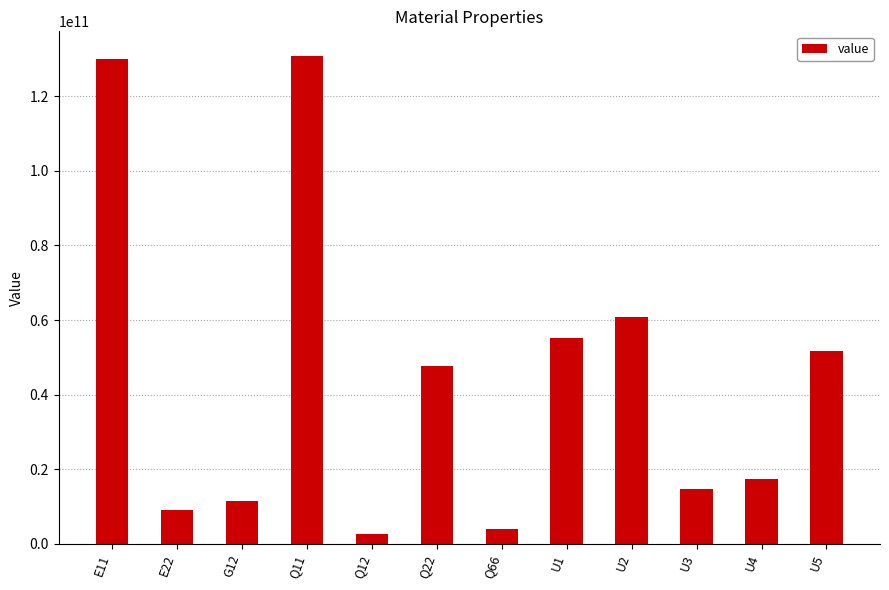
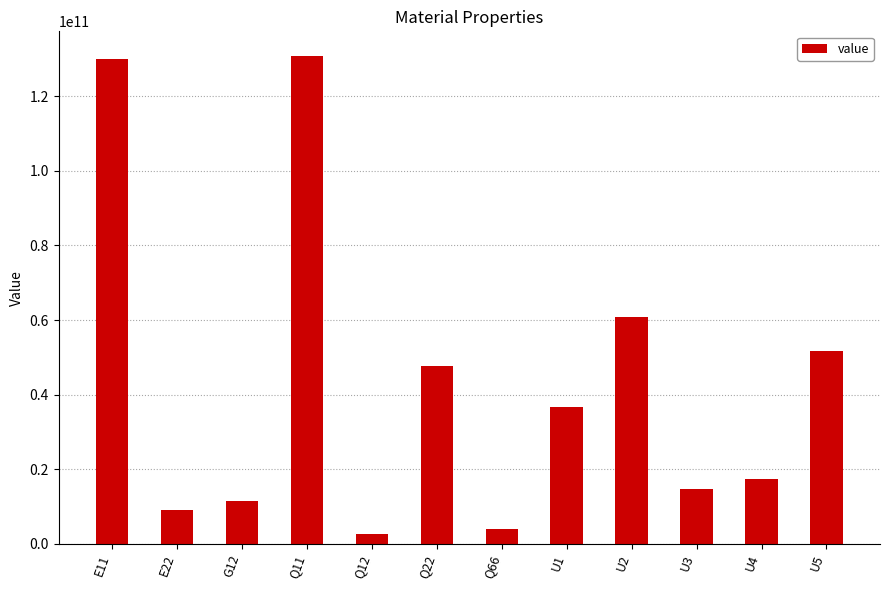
  {
    "E11": 130000000000,
    "E22": 9000000000,
    "G12": 12000000000,
    "Q11": 131000000000,
    "Q12": 3000000000,
    "Q22": 48000000000,
    "Q66": 4000000000,
-   "U1": 55000000000,
+   "U1": 37000000000,
    "U2": 61000000000,
    "U3": 15000000000,
    "U4": 18000000000,
    "U5": 52000000000
  }
